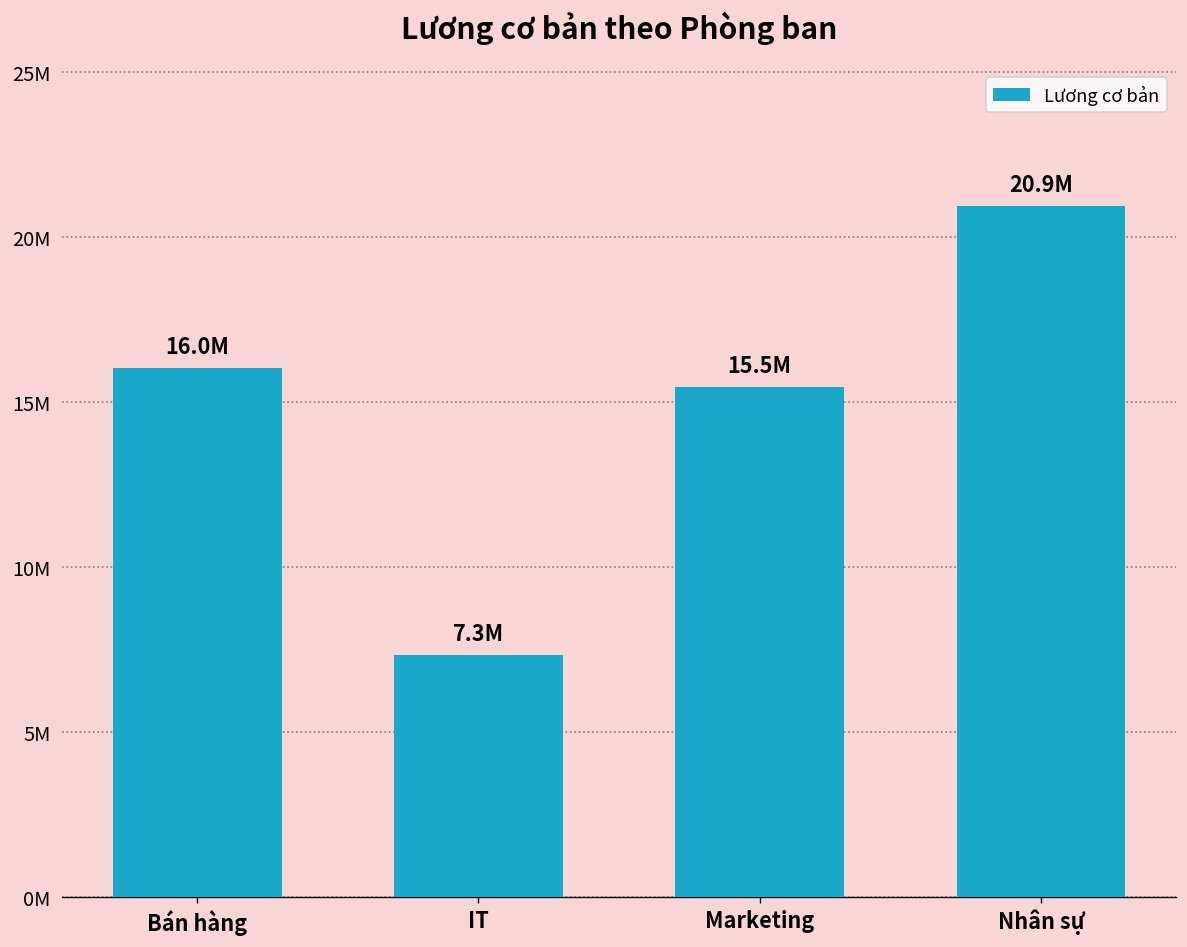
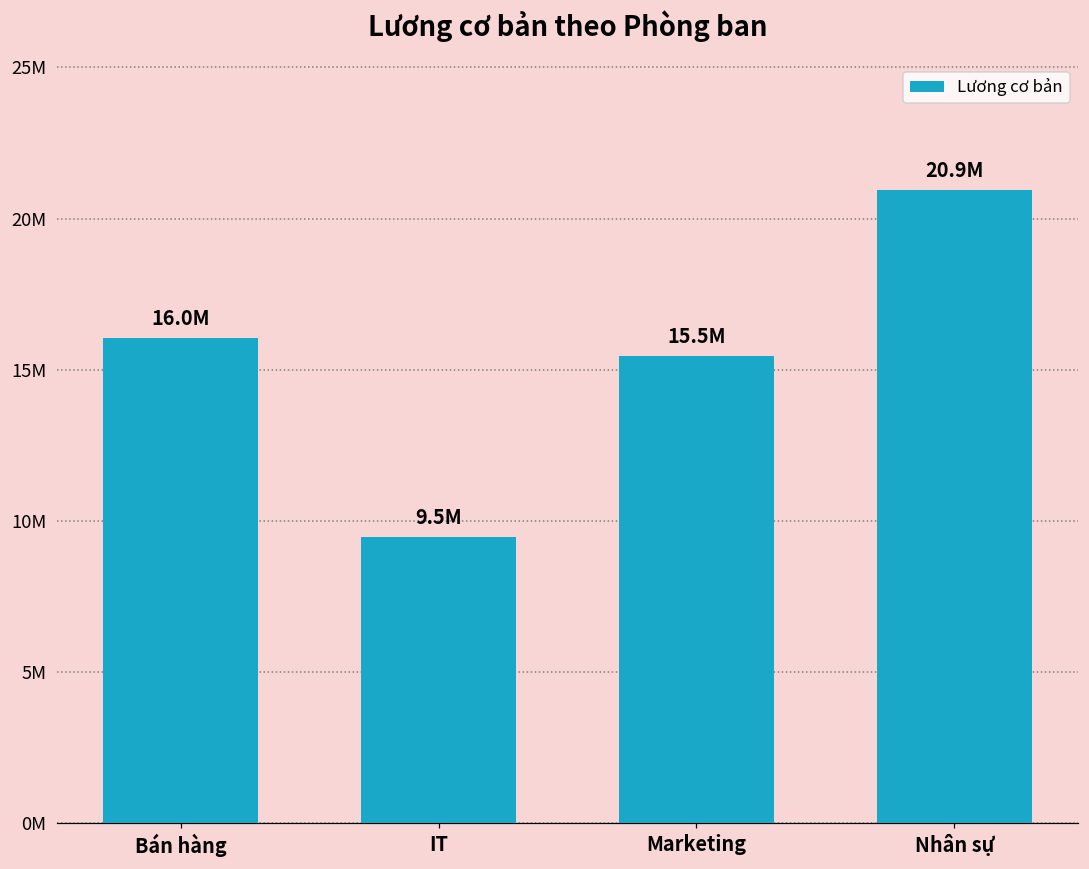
  {
    "Bán hàng": "16.0M",
-   "IT": "7.3M",
+   "IT": "9.5M",
    "Marketing": "15.5M",
    "Nhân sự": "20.9M"
  }
